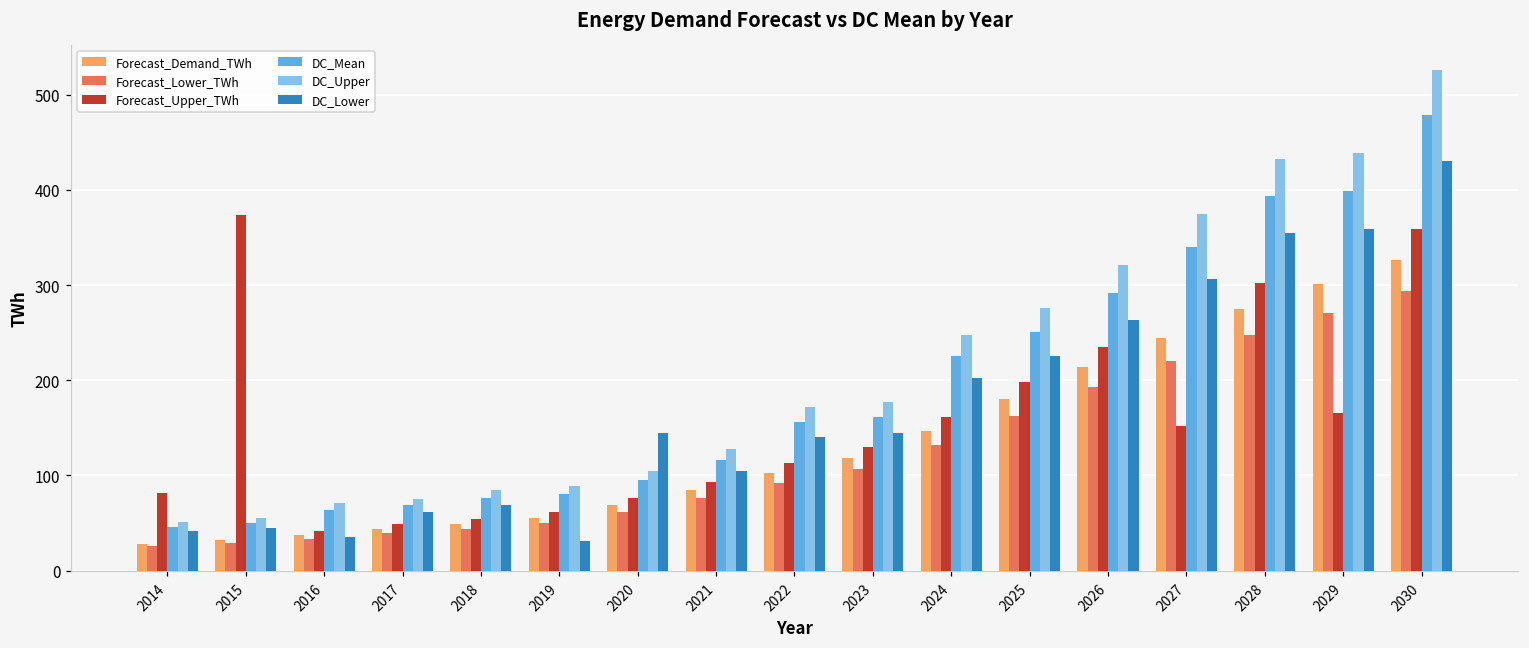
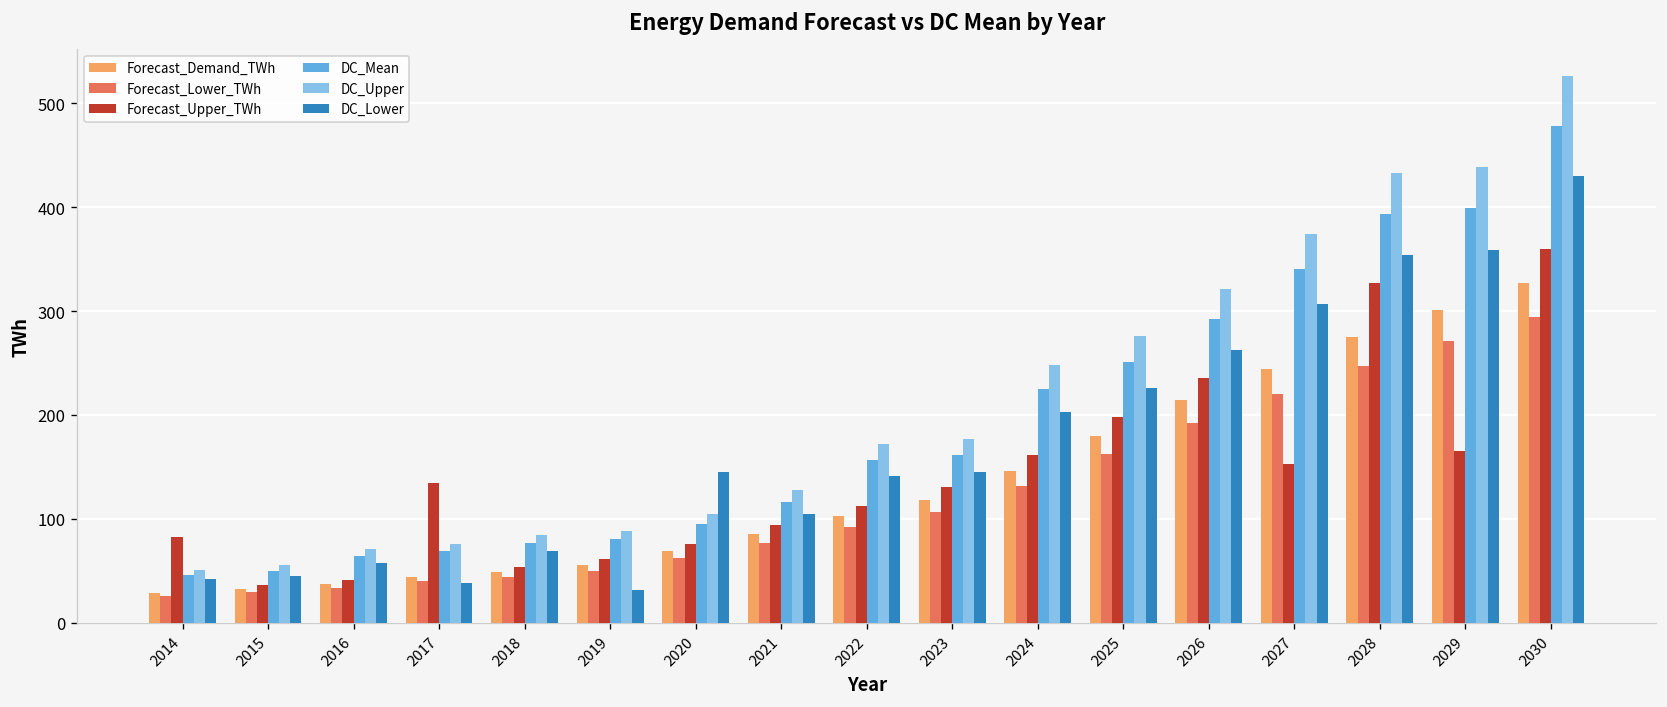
  {
    "Forecast_Upper_TWh": {
      "2014": 80,
-     "2015": 370,
+     "2015": 40,
      "2016": 40,
-     "2017": 50,
+     "2017": 130,
      "2018": 50,
      "2019": 60,
      "2020": 80,
      "2021": 90,
      "2022": 110,
      "2023": 130,
      "2024": 160,
      "2025": 200,
      "2026": 240,
      "2027": 150,
-     "2028": 300,
+     "2028": 330,
      "2029": 170,
      "2030": 360
    },
    "DC_Lower": {
      "2014": 40,
      "2015": 50,
-     "2016": 40,
-     "2017": 60,
+     "2016": 60,
+     "2017": 40,
      "2018": 70,
      "2019": 30,
      "2020": 140,
      "2021": 100,
      "2022": 140,
      "2023": 140,
      "2024": 200,
      "2025": 230,
      "2026": 260,
      "2027": 310,
      "2028": 350,
      "2029": 360,
      "2030": 430
    }
  }
